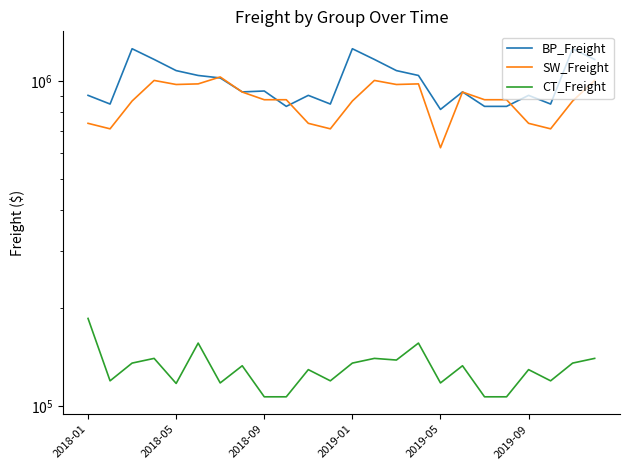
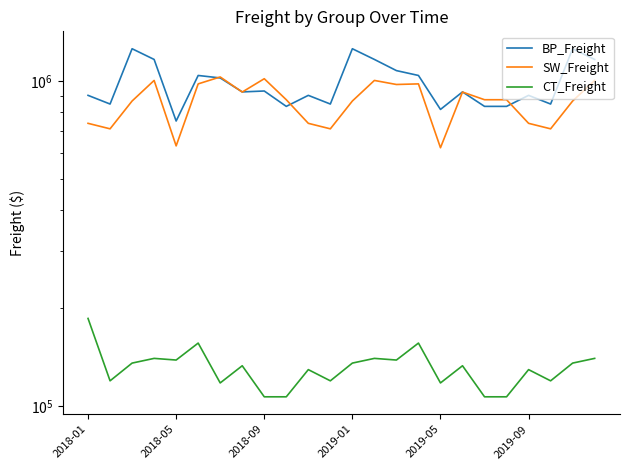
  {
    "BP_Freight": {
      "2018-01": 900000,
-     "2018-05": 1080000,
+     "2018-05": 750000,
      "2018-09": 930000,
      "2019-01": 1260000,
      "2019-05": 820000
    },
    "SW_Freight": {
      "2018-01": 740000,
-     "2018-05": 970000,
-     "2018-09": 880000,
+     "2018-05": 630000,
+     "2018-09": 1020000,
      "2019-01": 870000,
      "2019-05": 620000,
      "2019-09": 740000
    },
    "CT_Freight": {
      "2018-01": 190000,
-     "2018-05": 117000,
+     "2018-05": 139000,
      "2018-09": 107000,
      "2019-01": 136000,
      "2019-05": 118000,
      "2019-09": 130000
    }
  }
